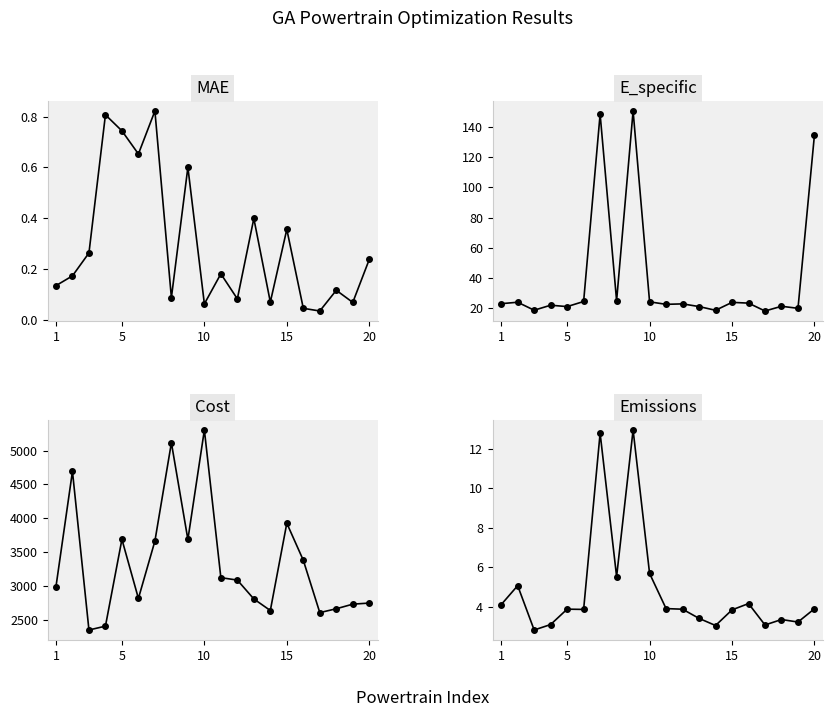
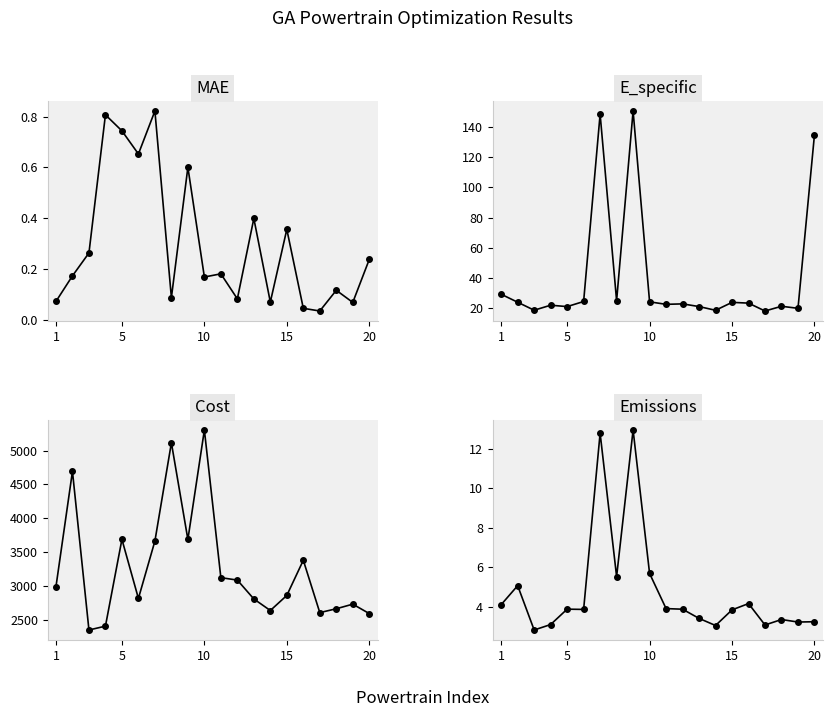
  {
    "MAE": {
-     "1": 0.13,
+     "1": 0.07,
      "5": 0.74,
-     "10": 0.06,
+     "10": 0.17,
      "15": 0.36,
      "20": 0.24
    },
    "E_specific": {
-     "1": 23,
+     "1": 29,
      "5": 21,
      "10": 24,
      "15": 24,
      "20": 135
    },
    "Cost": {
      "1": 3000,
      "5": 3700,
      "10": 5300,
-     "15": 3900,
-     "20": 2700
+     "15": 2900,
+     "20": 2600
    },
    "Emissions": {
      "1": 4.1,
      "5": 3.9,
      "10": 5.7,
      "15": 3.8,
-     "20": 3.9
+     "20": 3.2
    }
  }
